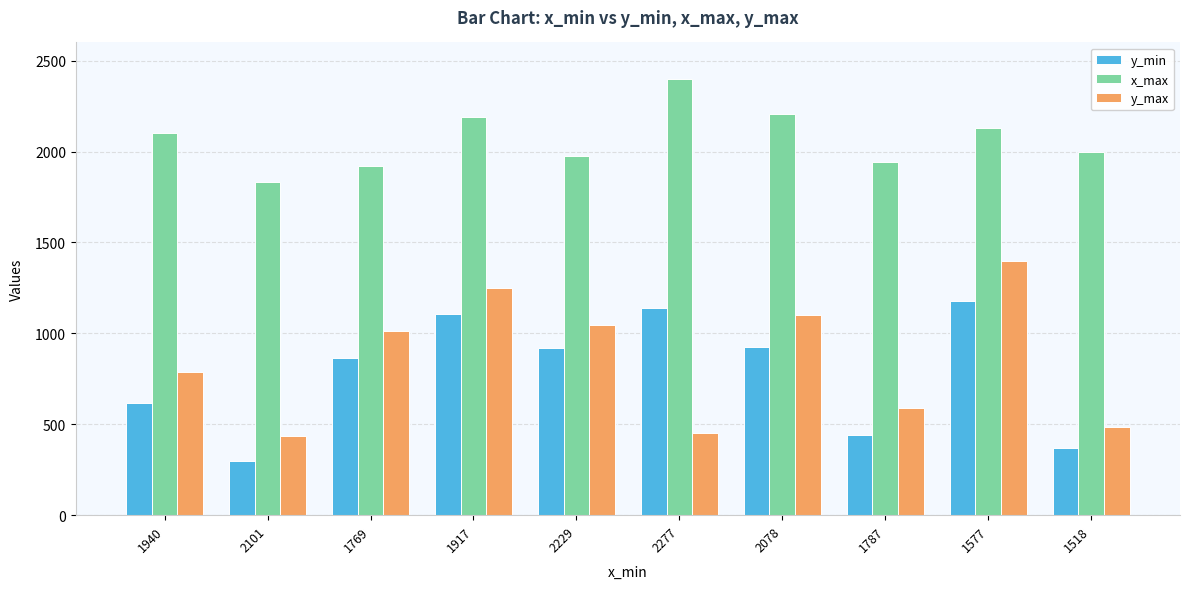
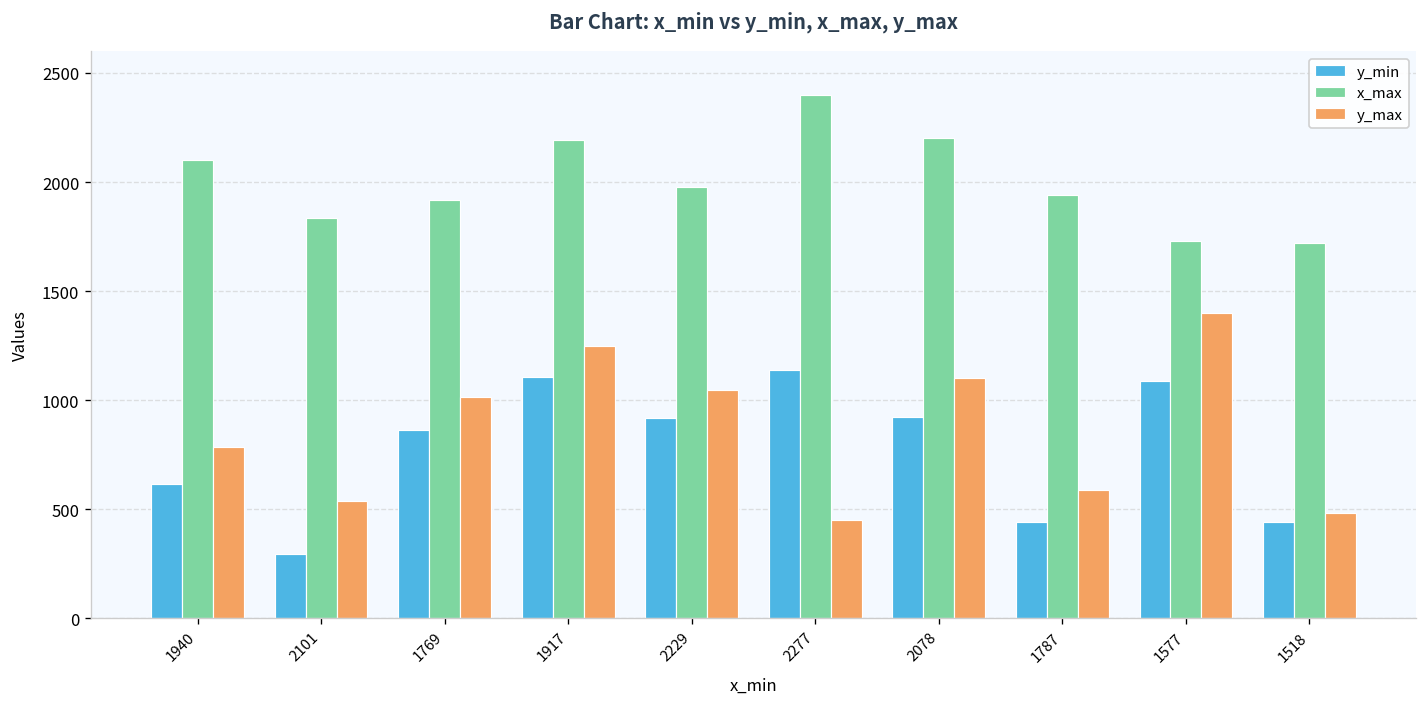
  {
    "y_min": {
      "1940": 620,
      "2101": 300,
      "1769": 860,
      "1917": 1110,
      "2229": 920,
      "2277": 1140,
      "2078": 920,
      "1787": 440,
-     "1577": 1180,
-     "1518": 370
+     "1577": 1090,
+     "1518": 440
    },
    "x_max": {
      "1940": 2100,
      "2101": 1830,
      "1769": 1920,
      "1917": 2190,
      "2229": 1980,
      "2277": 2400,
      "2078": 2200,
      "1787": 1940,
-     "1577": 2130,
-     "1518": 2000
+     "1577": 1730,
+     "1518": 1720
    },
    "y_max": {
      "1940": 790,
-     "2101": 440,
+     "2101": 540,
      "1769": 1020,
      "1917": 1250,
      "2229": 1050,
      "2277": 450,
      "2078": 1100,
      "1787": 590,
      "1577": 1400,
      "1518": 490
    }
  }
